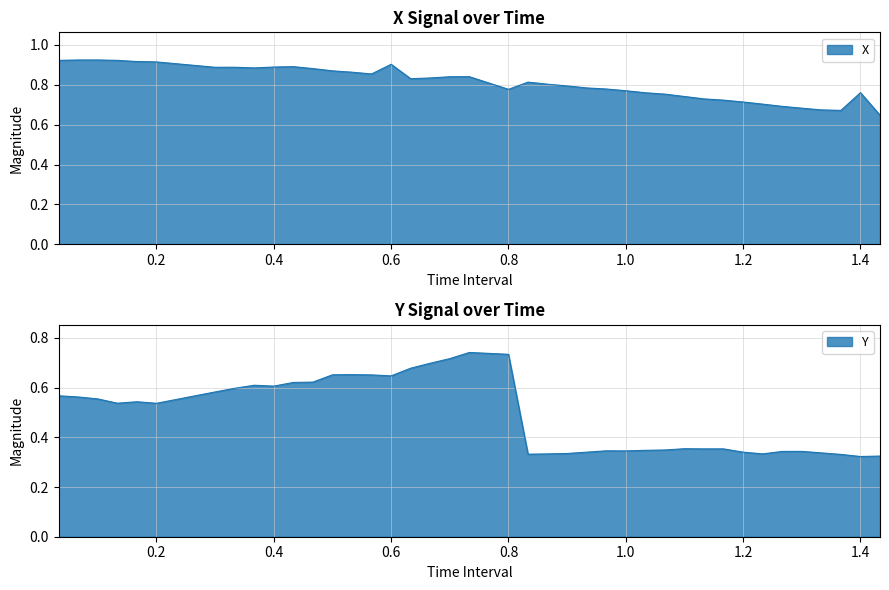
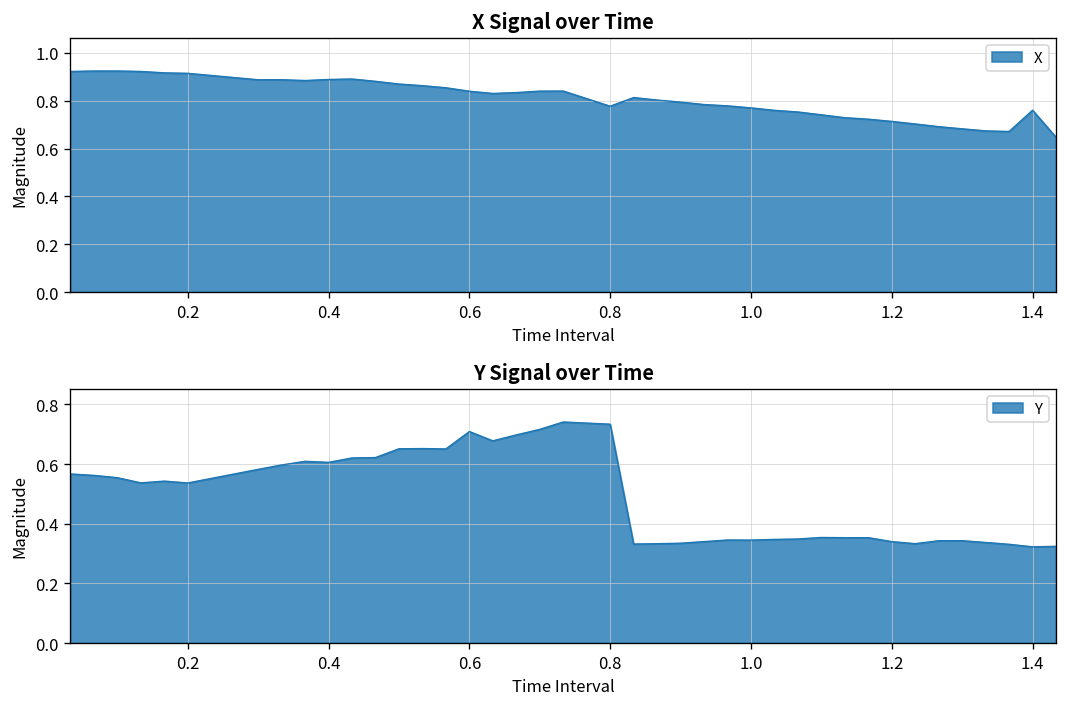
  {
    "X Signal over Time": {
      "0.2": 0.91,
      "0.4": 0.89,
-     "0.6": 0.90,
+     "0.6": 0.84,
      "0.8": 0.78,
      "1.0": 0.77,
      "1.2": 0.71,
      "1.4": 0.76
    },
    "Y Signal over Time": {
      "0.2": 0.54,
      "0.4": 0.61,
-     "0.6": 0.65,
+     "0.6": 0.71,
      "0.8": 0.73,
      "1.0": 0.35,
      "1.2": 0.34,
      "1.4": 0.32
    }
  }
